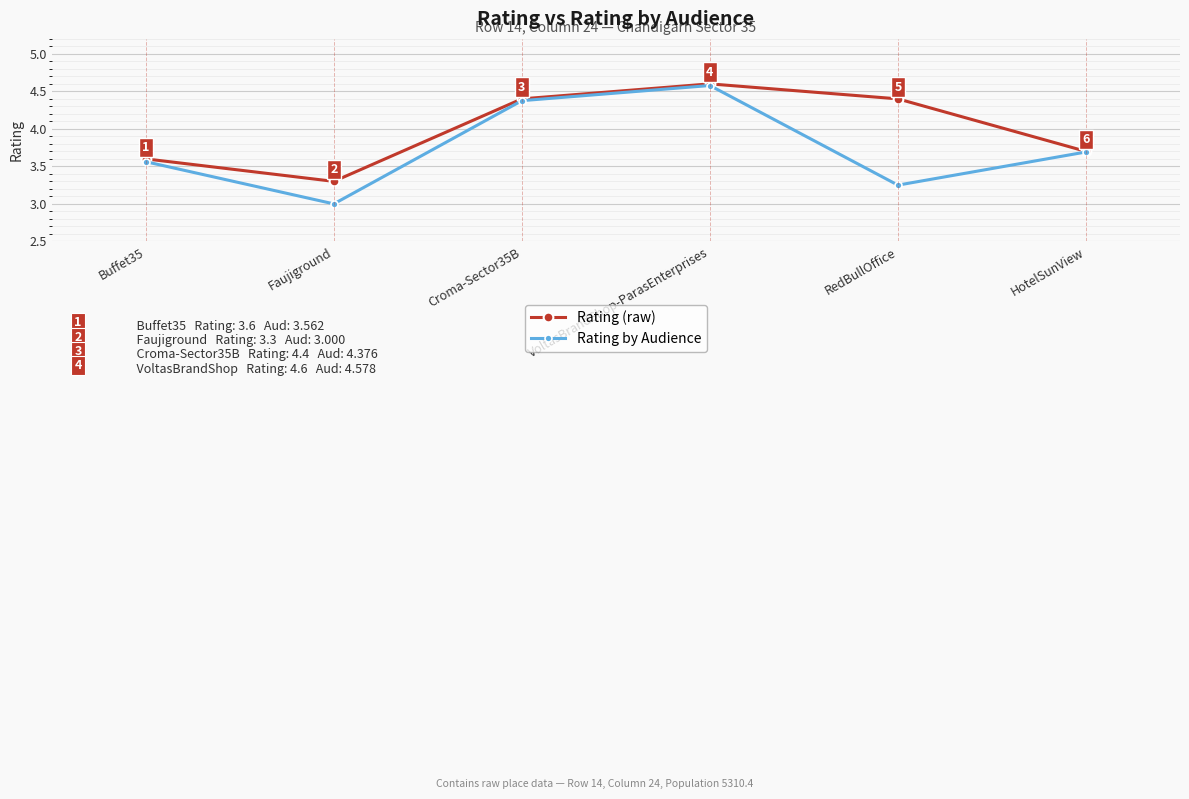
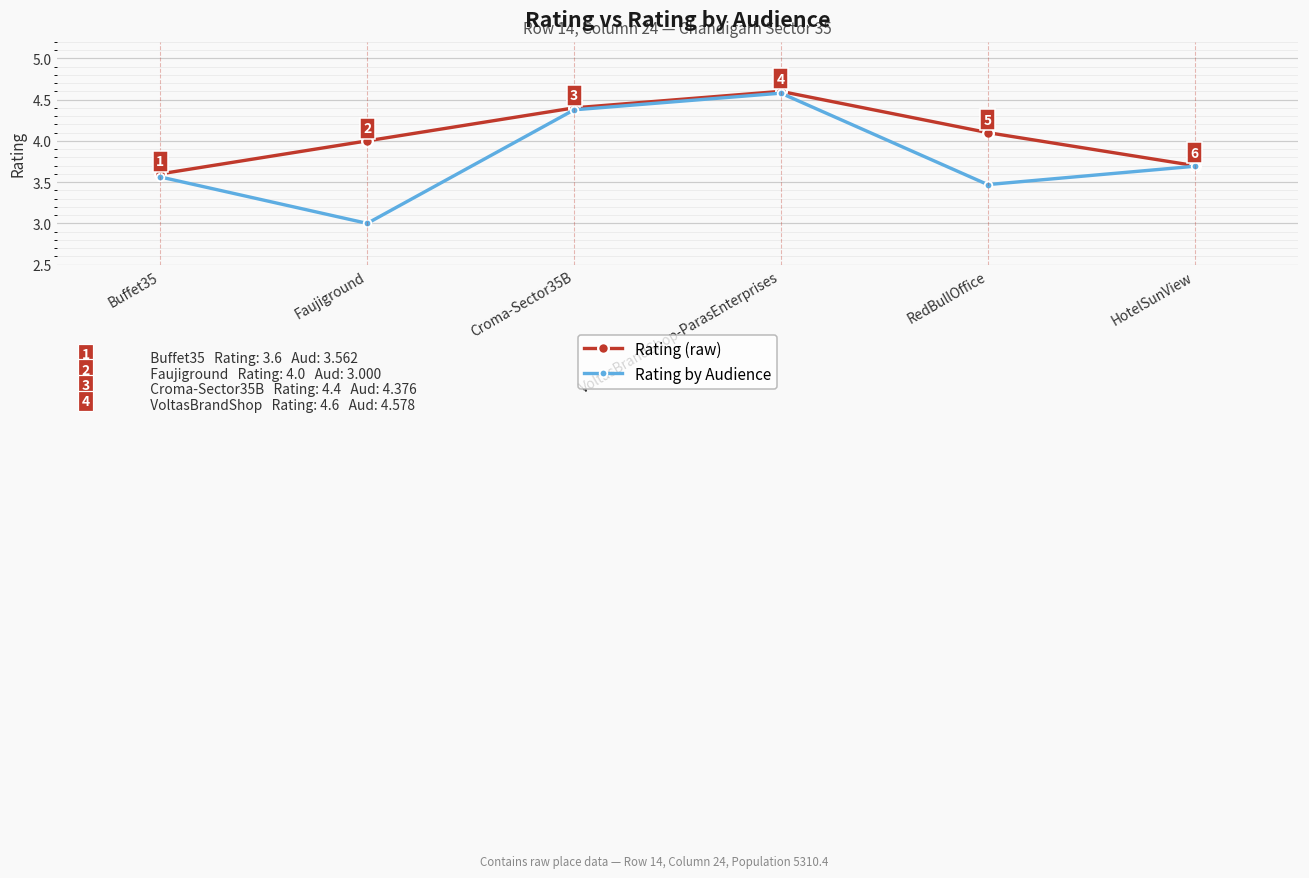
  {
    "Rating (raw)": {
-     "Faujiground": 3.3,
-     "RedBullOffice": 4.4
+     "Faujiground": 4.0,
+     "RedBullOffice": 4.1
    },
    "Rating by Audience": {
      "Buffet35": 3.6,
      "Faujiground": 3.0,
-     "RedBullOffice": 3.3
+     "RedBullOffice": 3.5
    }
  }
